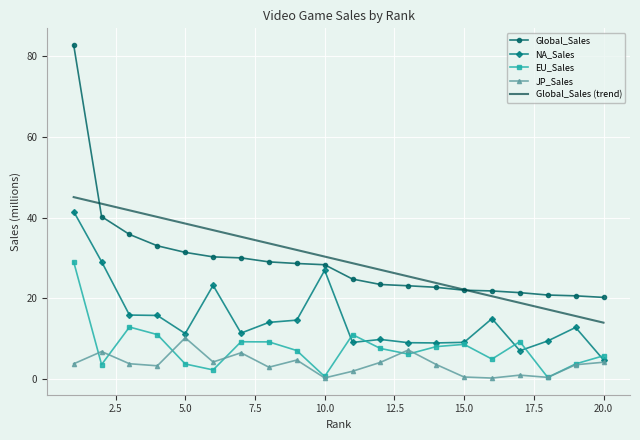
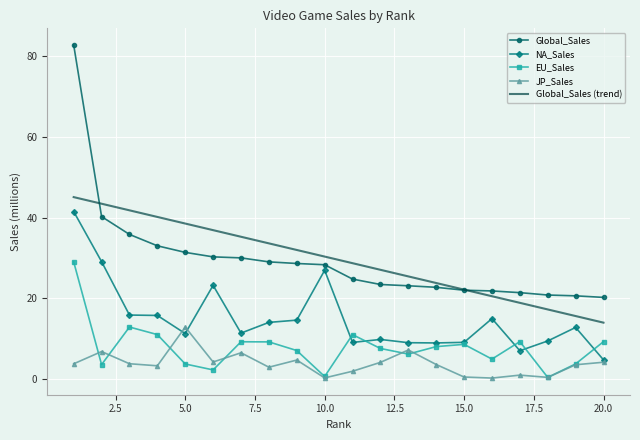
  {
    "EU_Sales": {
      "5.0": 4,
-     "20.0": 6
+     "20.0": 9
    },
    "JP_Sales": {
-     "5.0": 10,
+     "5.0": 13,
      "15.0": 1
    }
  }
